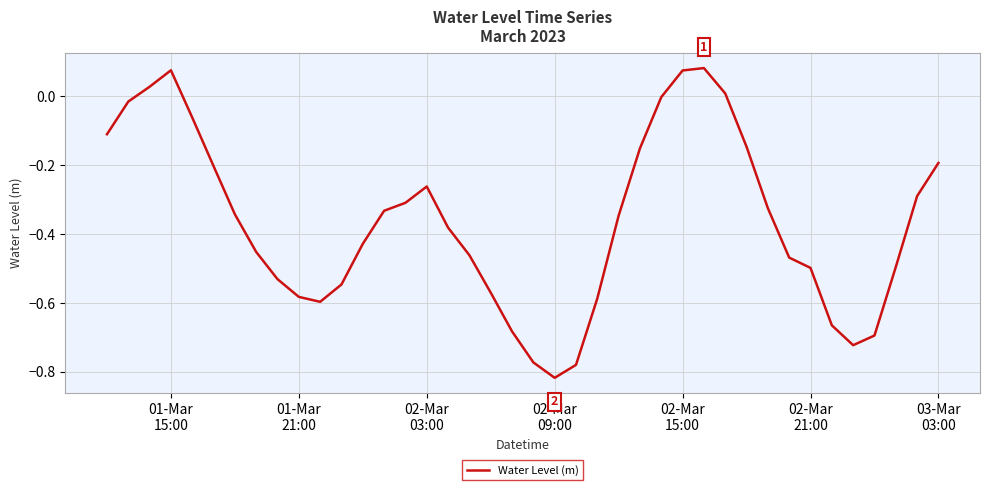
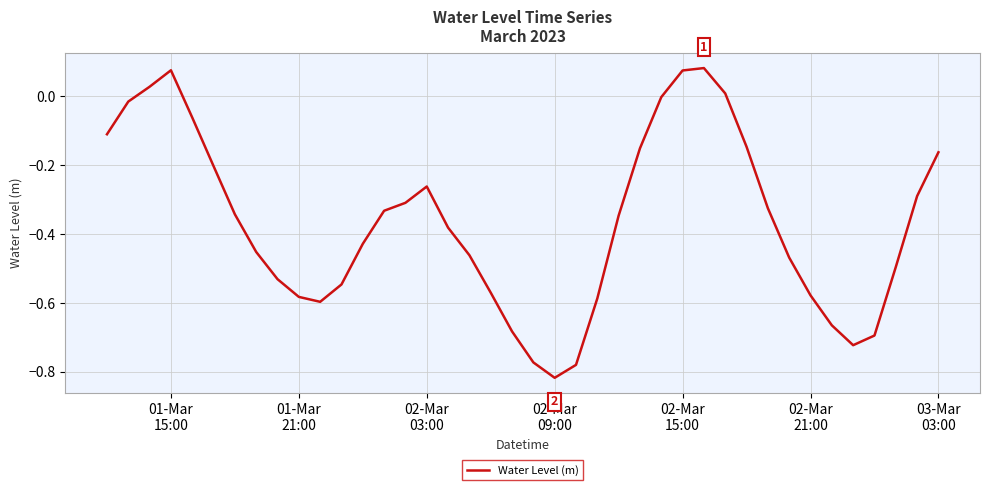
  {
    "01-Mar 15:00": 0.08,
    "01-Mar 21:00": -0.58,
    "02-Mar 03:00": -0.26,
    "02-Mar 15:00": 0.08,
-   "02-Mar 21:00": -0.50,
-   "03-Mar 03:00": -0.19
+   "02-Mar 21:00": -0.58,
+   "03-Mar 03:00": -0.16
  }
